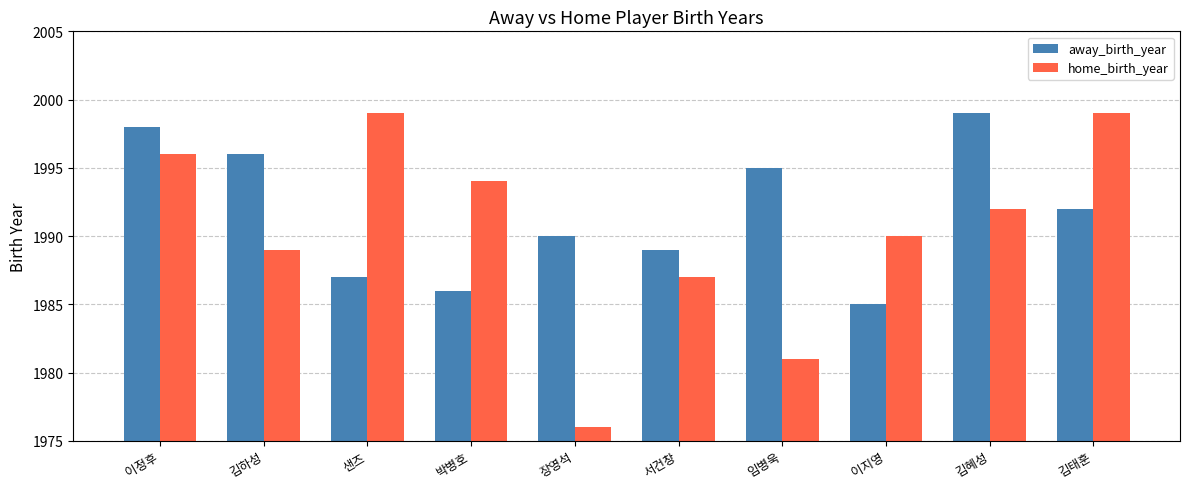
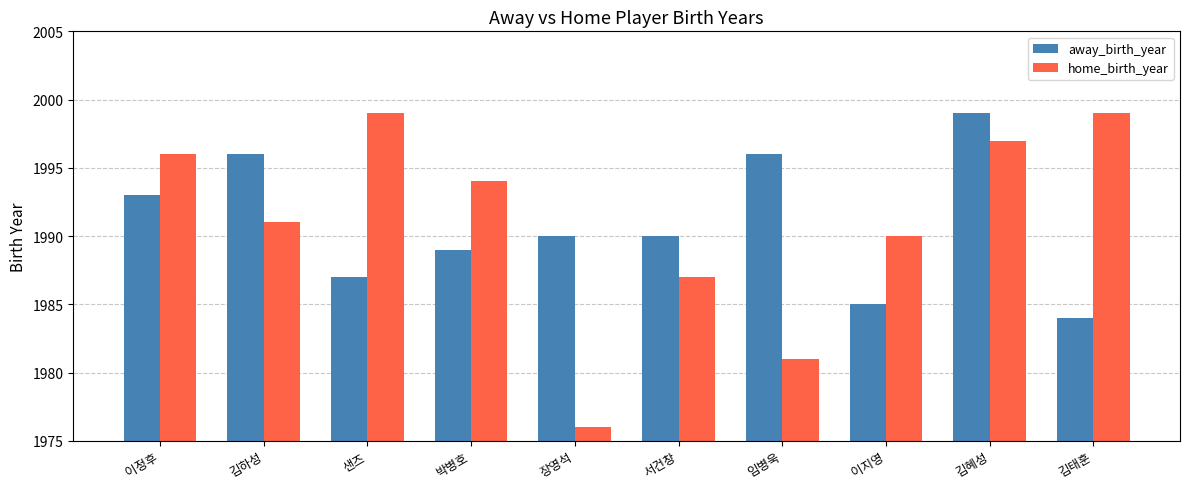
  {
    "away_birth_year": {
-     "이정후": 1998,
+     "이정후": 1993,
      "김하성": 1996,
      "샌즈": 1987,
-     "박병호": 1986,
+     "박병호": 1989,
      "장영석": 1990,
-     "서건창": 1989,
-     "임병욱": 1995,
+     "서건창": 1990,
+     "임병욱": 1996,
      "이지영": 1985,
      "김혜성": 1999,
-     "김태훈": 1992
+     "김태훈": 1984
    },
    "home_birth_year": {
      "이정후": 1996,
-     "김하성": 1989,
+     "김하성": 1991,
      "샌즈": 1999,
      "박병호": 1994,
      "장영석": 1976,
      "서건창": 1987,
      "임병욱": 1981,
      "이지영": 1990,
-     "김혜성": 1992,
+     "김혜성": 1997,
      "김태훈": 1999
    }
  }
